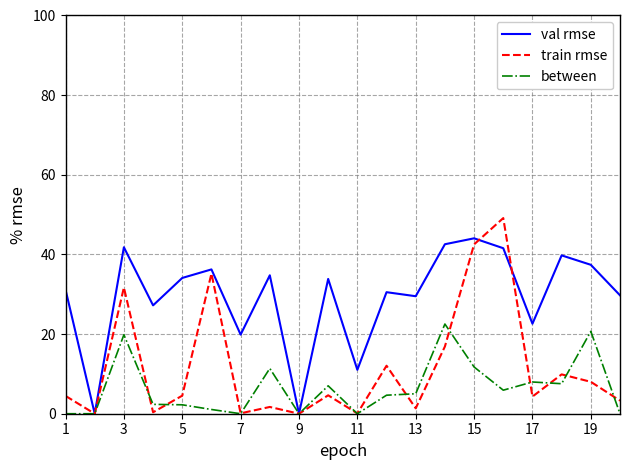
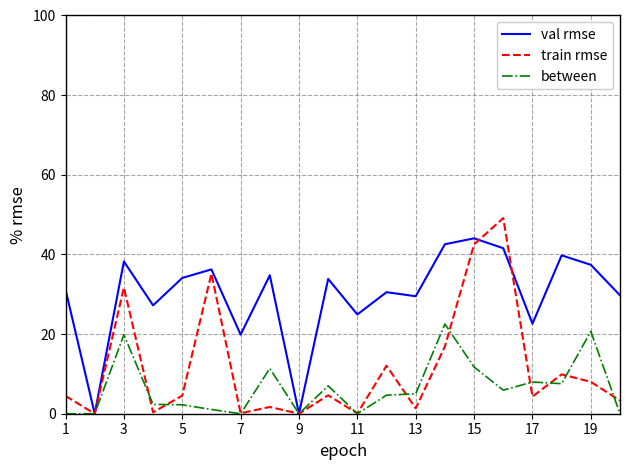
  {
    "val rmse": {
      "1": 31,
-     "3": 42,
+     "3": 38,
      "5": 34,
      "7": 20,
-     "11": 11,
+     "11": 25,
      "13": 30,
      "15": 44,
      "17": 23,
      "19": 37
    },
    "train rmse": {
      "1": 4,
      "3": 32,
      "5": 5,
      "13": 1,
      "15": 43,
      "17": 4,
      "19": 8
    },
    "between": {
      "1": 0,
      "3": 20,
      "5": 2,
      "13": 5,
      "15": 12,
      "17": 8,
      "19": 21
    }
  }
